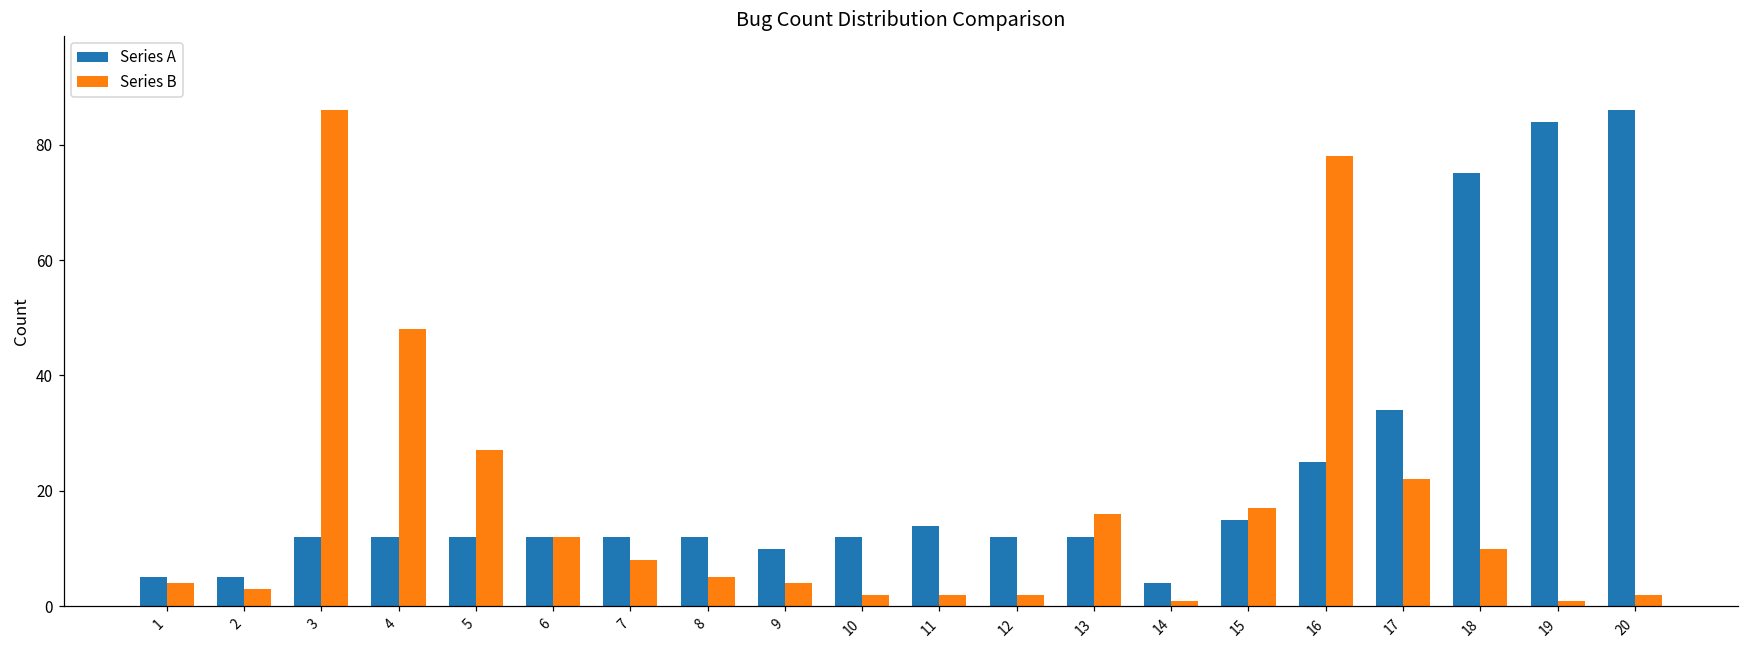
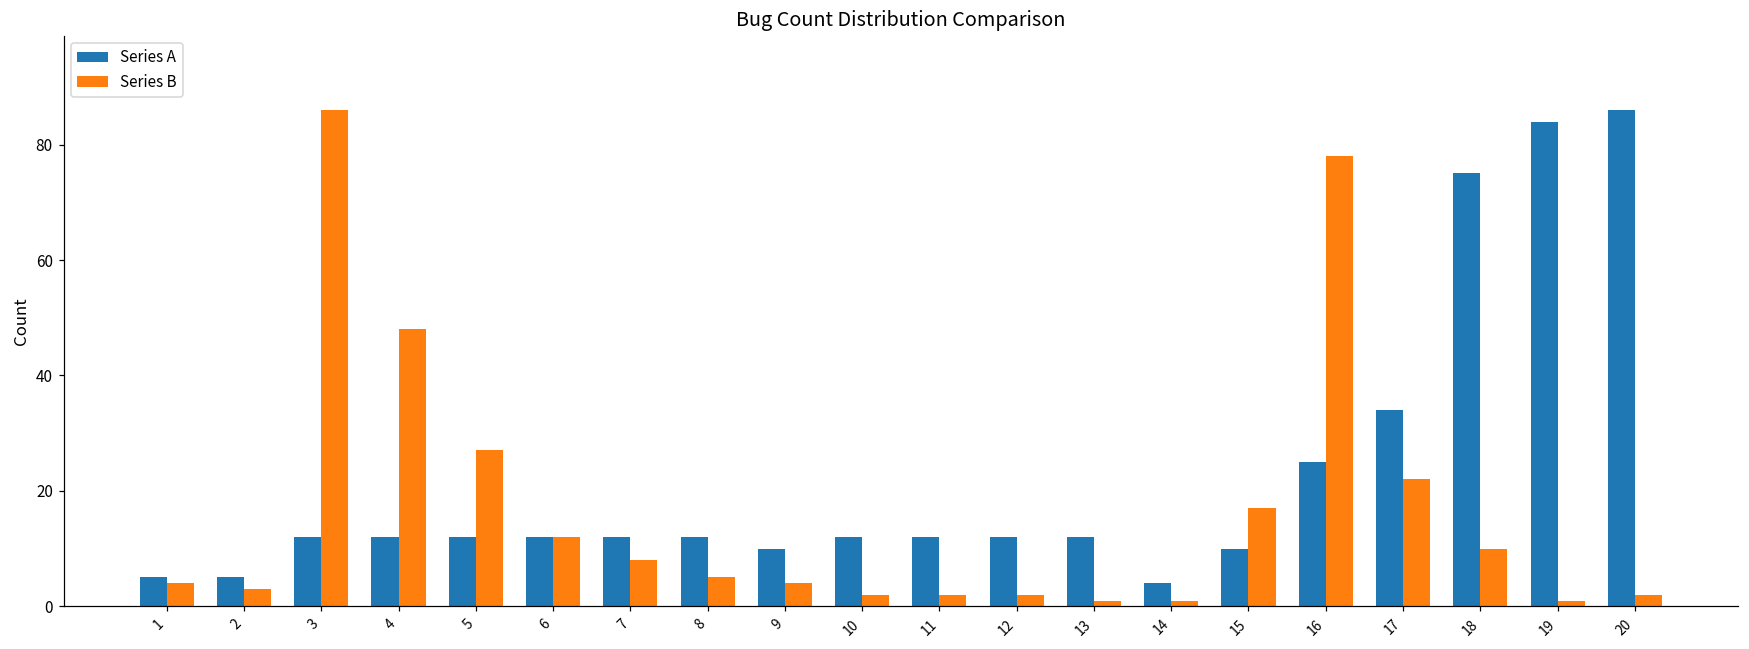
  {
    "Series A": {
      "1": 5,
      "2": 5,
      "3": 12,
      "4": 12,
      "5": 12,
      "6": 12,
      "7": 12,
      "8": 12,
      "9": 10,
      "10": 12,
-     "11": 14,
+     "11": 12,
      "12": 12,
      "13": 12,
      "14": 4,
-     "15": 15,
+     "15": 10,
      "16": 25,
      "17": 34,
      "18": 75,
      "19": 84,
      "20": 86
    },
    "Series B": {
      "1": 4,
      "2": 3,
      "3": 86,
      "4": 48,
      "5": 27,
      "6": 12,
      "7": 8,
      "8": 5,
      "9": 4,
      "10": 2,
      "11": 2,
      "12": 2,
-     "13": 16,
+     "13": 1,
      "14": 1,
      "15": 17,
      "16": 78,
      "17": 22,
      "18": 10,
      "19": 1,
      "20": 2
    }
  }
